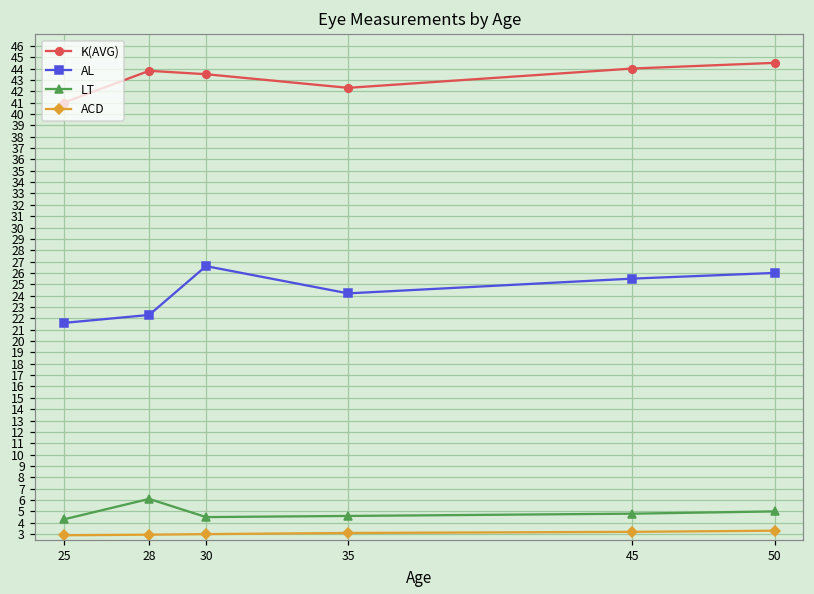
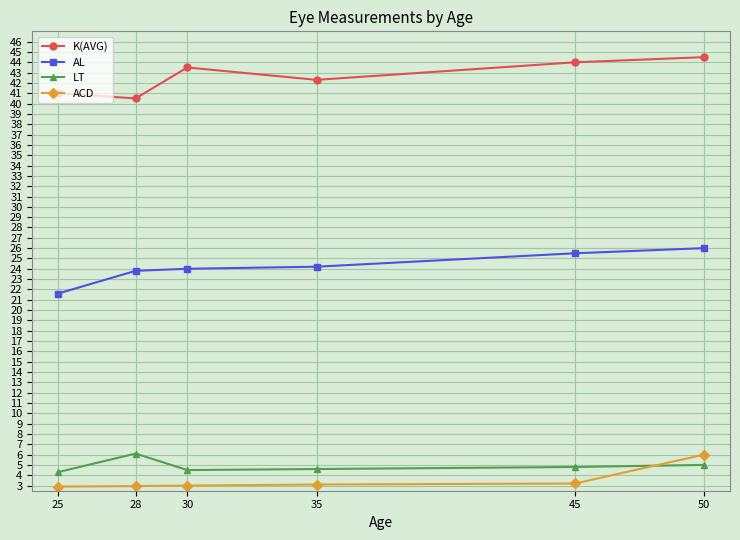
  {
    "K(AVG)": {
-     "28": 43.8,
+     "28": 40.5,
      "30": 43.5,
      "35": 42.3,
      "45": 44.0,
      "50": 44.5
    },
    "AL": {
      "25": 21.6,
-     "28": 22.3,
-     "30": 26.6,
+     "28": 23.8,
+     "30": 24.0,
      "35": 24.2,
      "45": 25.5,
      "50": 26.0
    },
    "LT": {
      "25": 4.3,
      "28": 6.1,
      "30": 4.5,
      "35": 4.6,
      "45": 4.8,
      "50": 5.0
    },
    "ACD": {
      "25": 2.9,
      "28": 3.0,
      "30": 3.0,
      "35": 3.1,
      "45": 3.2,
-     "50": 3.3
+     "50": 6.0
    }
  }
